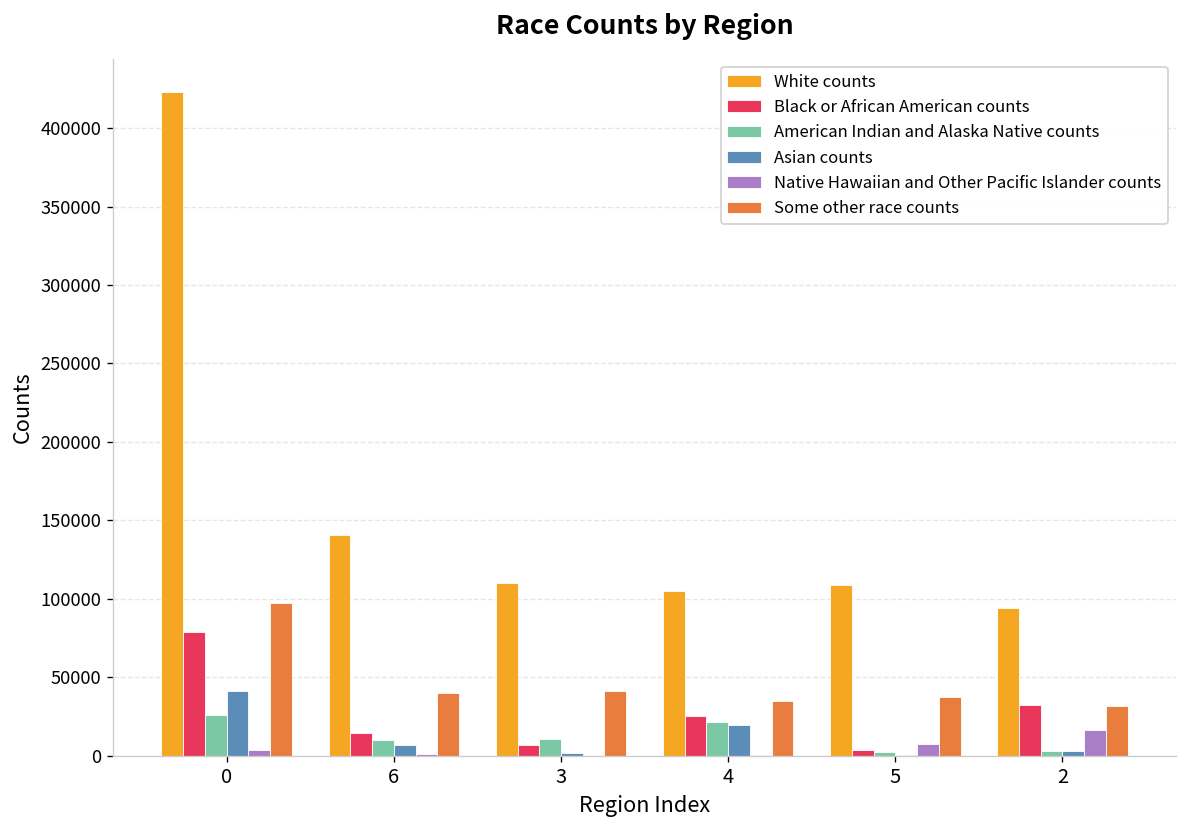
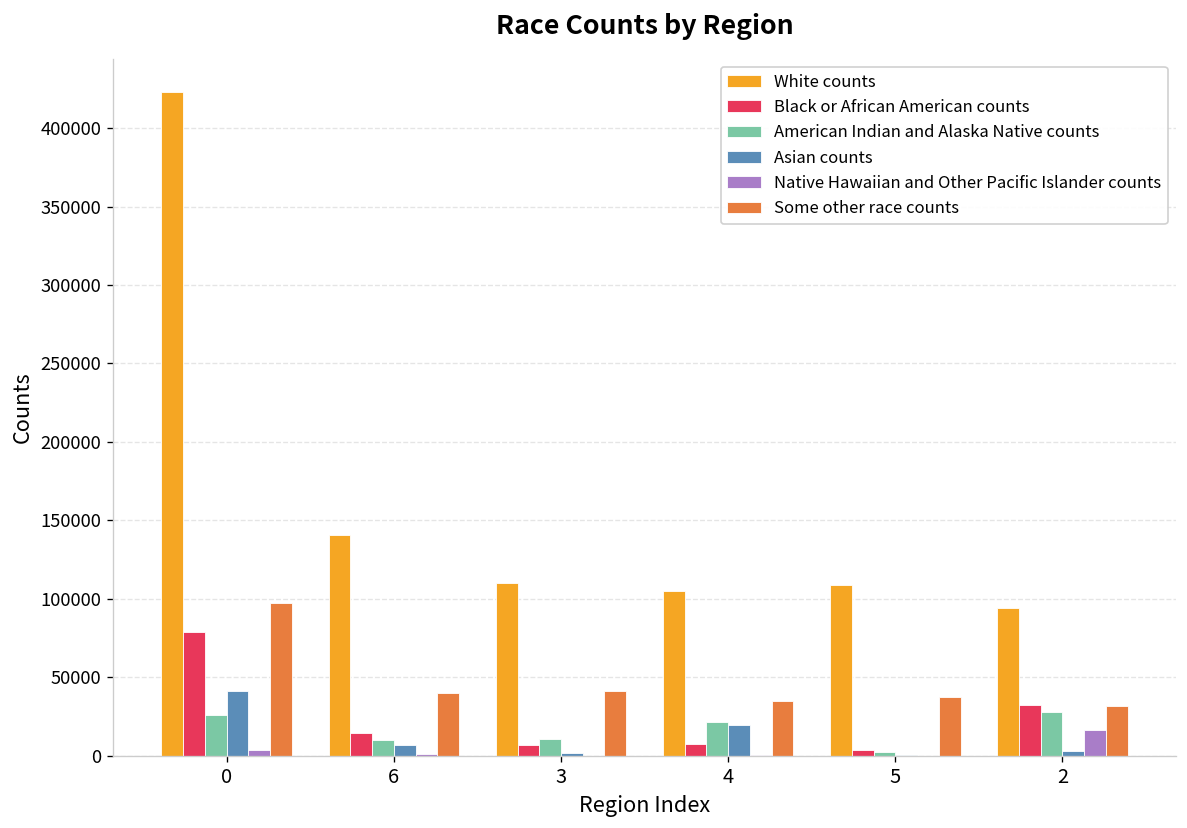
  {
    "Black or African American counts": {
      "0": 79000,
      "6": 15000,
      "3": 7000,
-     "4": 25000,
+     "4": 7000,
      "5": 3000,
      "2": 32000
    },
    "American Indian and Alaska Native counts": {
      "0": 26000,
      "6": 10000,
      "3": 11000,
      "4": 21000,
      "5": 2000,
-     "2": 3000
+     "2": 28000
    },
    "Asian counts": {
      "0": 41000,
      "6": 7000,
      "4": 19000,
      "2": 3000
    },
    "Native Hawaiian and Other Pacific Islander counts": {
      "0": 4000,
-     "5": 8000,
+     "5": 0,
      "2": 16000
    }
  }
